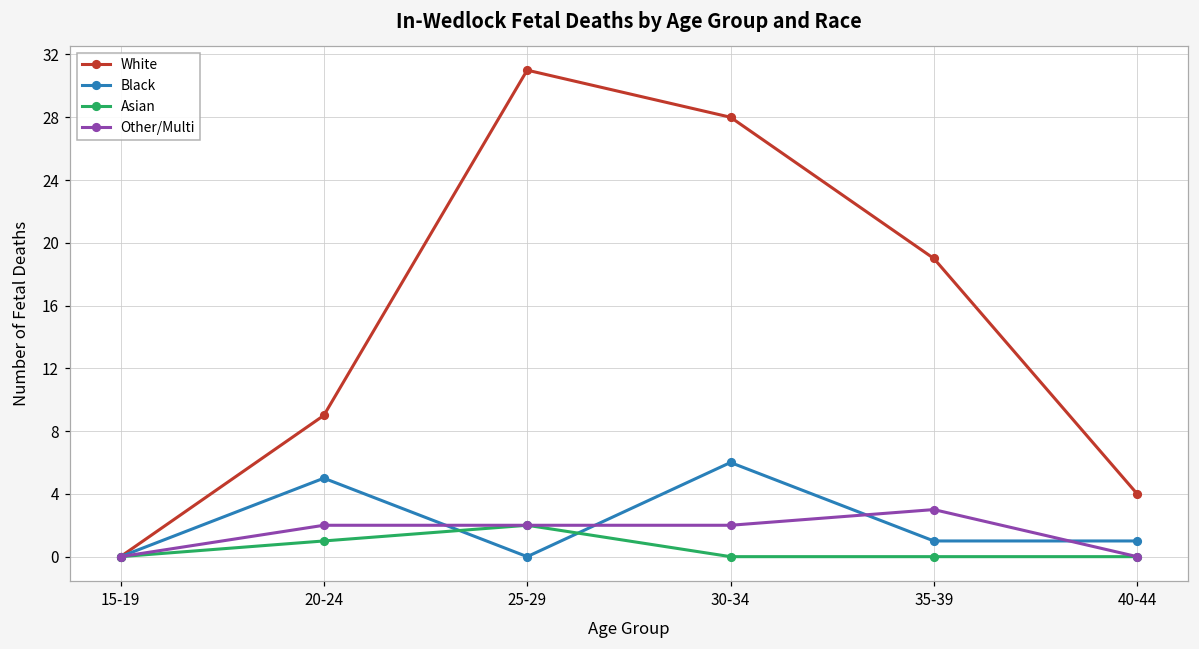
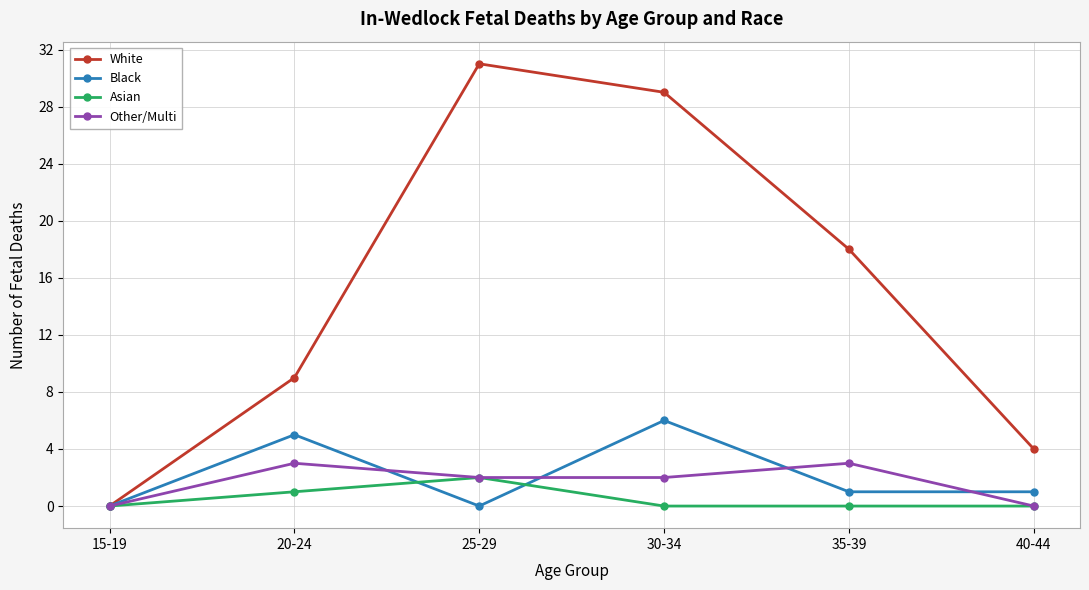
  {
    "White": {
      "20-24": 9,
      "25-29": 31,
-     "30-34": 28,
-     "35-39": 19,
+     "30-34": 29,
+     "35-39": 18,
      "40-44": 4
    },
    "Black": {
      "20-24": 5,
      "25-29": 0,
      "30-34": 6,
      "35-39": 1,
      "40-44": 1
    },
    "Asian": {
      "20-24": 1,
      "30-34": 0,
      "35-39": 0
    },
    "Other/Multi": {
-     "20-24": 2,
+     "20-24": 3,
      "30-34": 2,
      "35-39": 3
    }
  }
